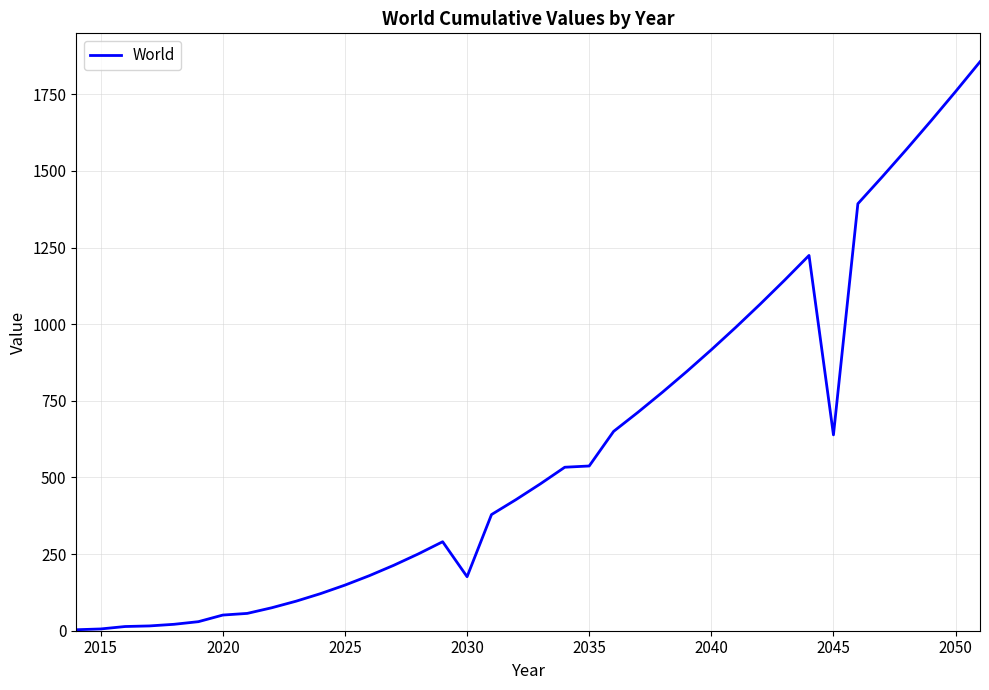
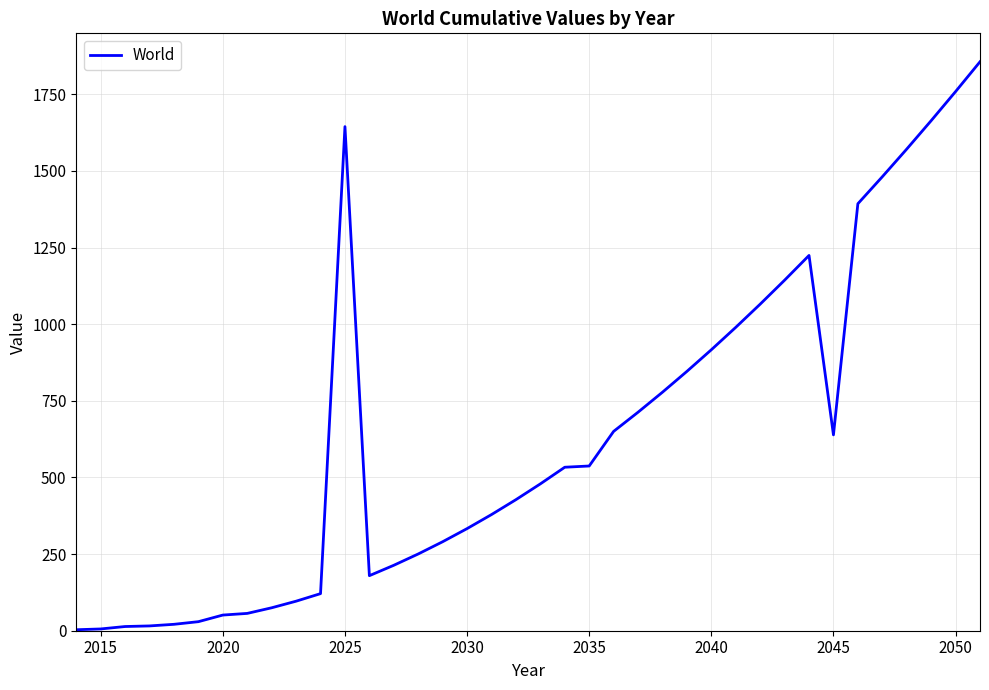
  {
    "2015": 10,
    "2020": 50,
-   "2025": 150,
-   "2030": 180,
+   "2025": 1640,
+   "2030": 330,
    "2035": 540,
    "2040": 920,
    "2045": 640,
    "2050": 1760
  }
